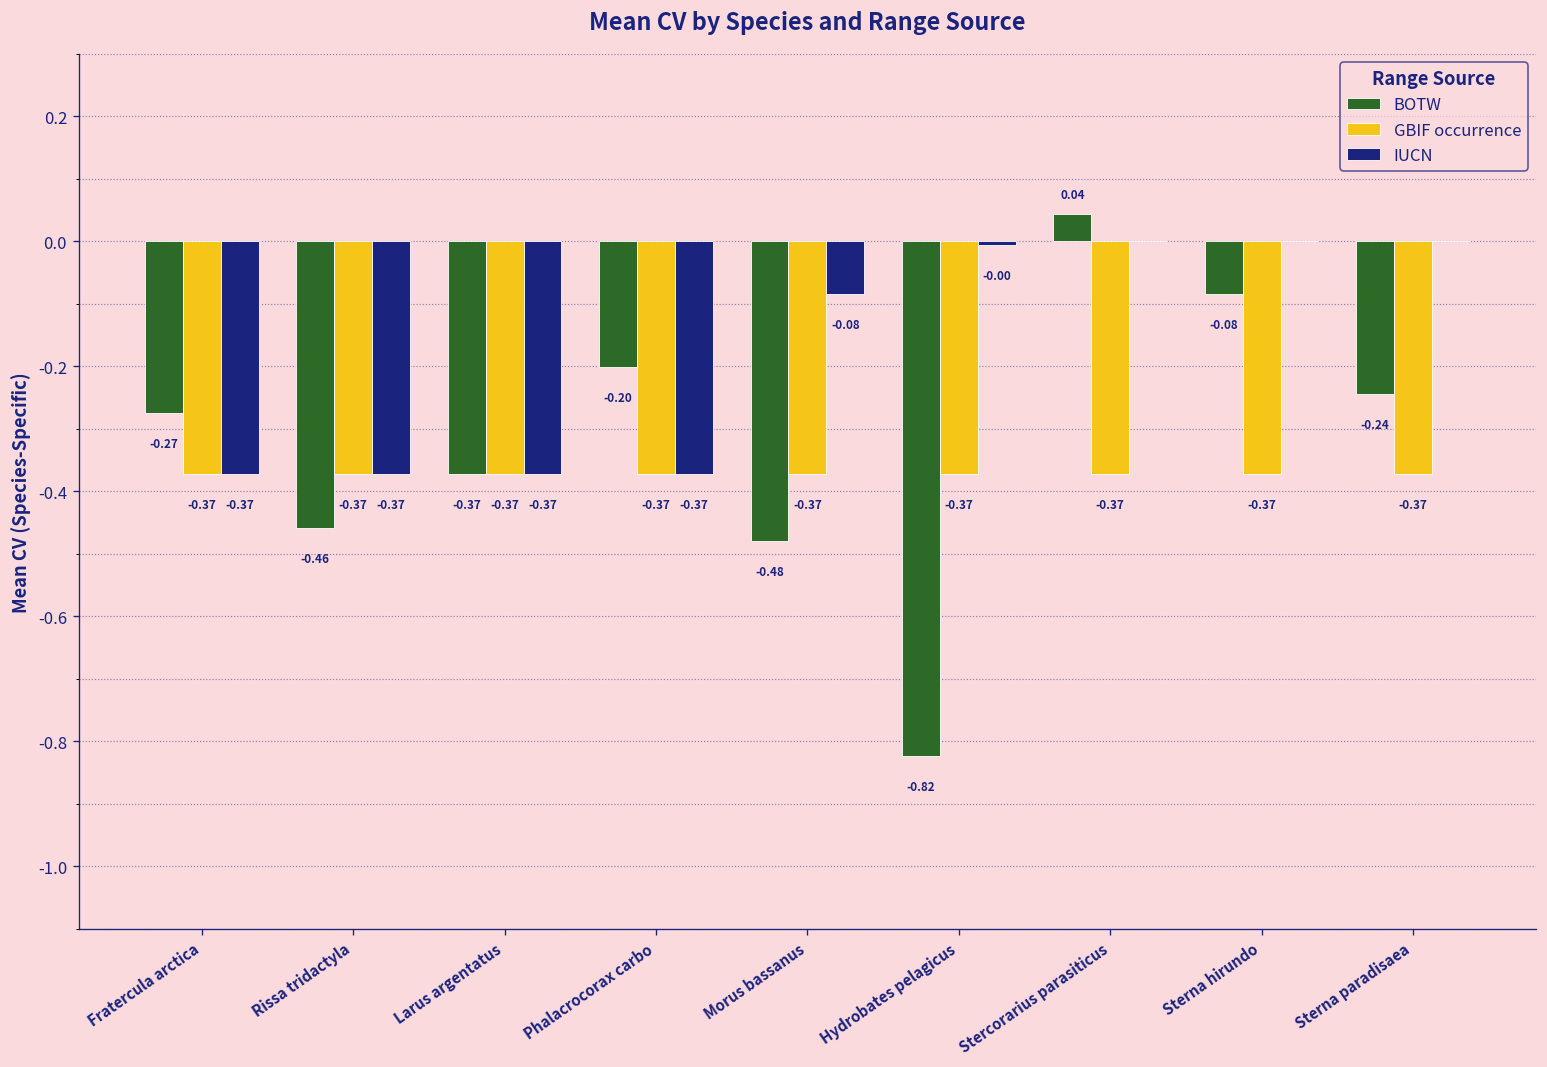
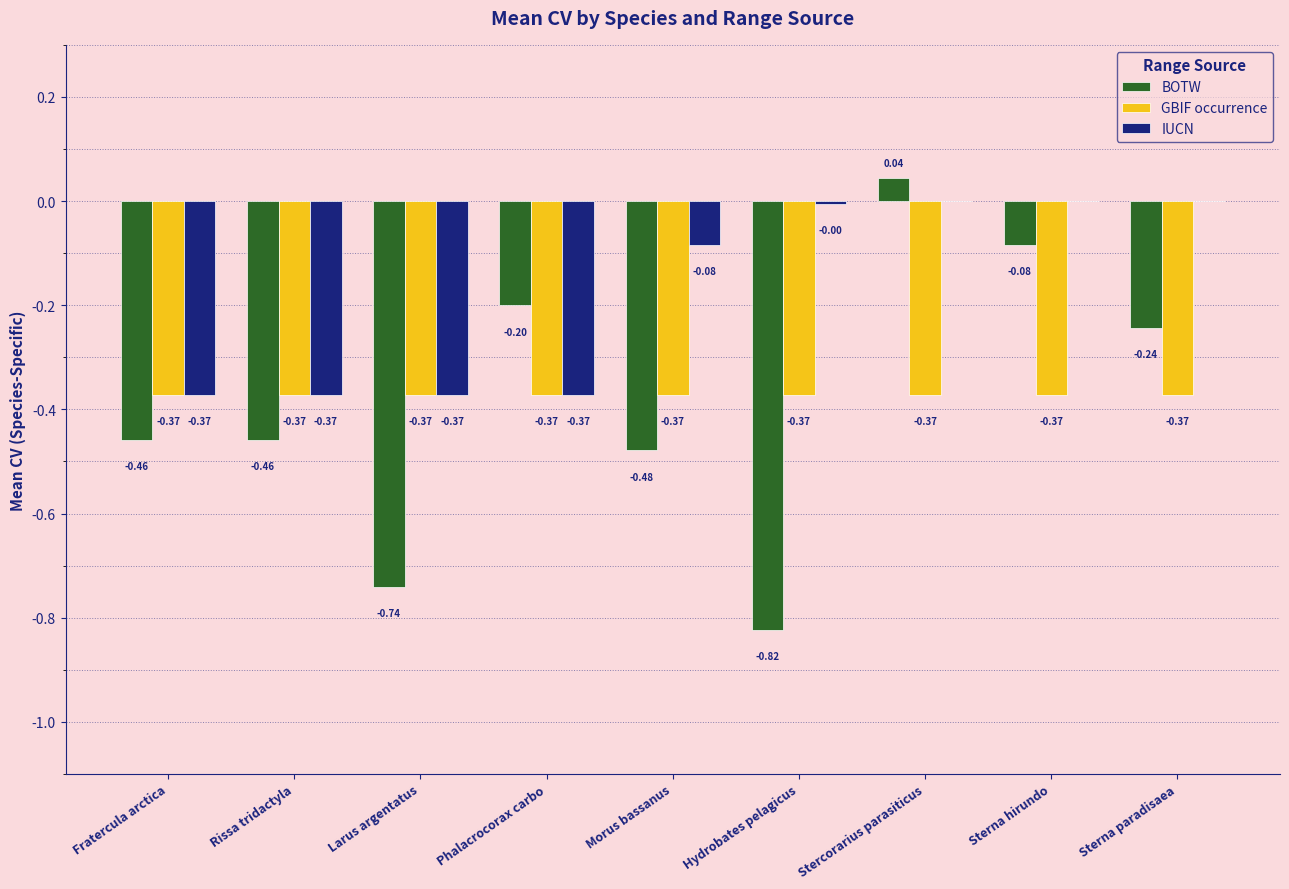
  {
    "BOTW": {
-     "Fratercula arctica": -0.27,
+     "Fratercula arctica": -0.46,
      "Rissa tridactyla": -0.46,
-     "Larus argentatus": -0.37,
+     "Larus argentatus": -0.74,
      "Phalacrocorax carbo": -0.20,
      "Morus bassanus": -0.48,
      "Hydrobates pelagicus": -0.82,
      "Stercorarius parasiticus": 0.04,
      "Sterna hirundo": -0.08,
      "Sterna paradisaea": -0.24
    },
    "GBIF occurrence": {
      "Fratercula arctica": -0.37,
      "Rissa tridactyla": -0.37,
      "Larus argentatus": -0.37,
      "Phalacrocorax carbo": -0.37,
      "Morus bassanus": -0.37,
      "Hydrobates pelagicus": -0.37,
      "Stercorarius parasiticus": -0.37,
      "Sterna hirundo": -0.37,
      "Sterna paradisaea": -0.37
    },
    "IUCN": {
      "Fratercula arctica": -0.37,
      "Rissa tridactyla": -0.37,
      "Larus argentatus": -0.37,
      "Phalacrocorax carbo": -0.37,
      "Morus bassanus": -0.08,
      "Hydrobates pelagicus": -0.00
    }
  }
